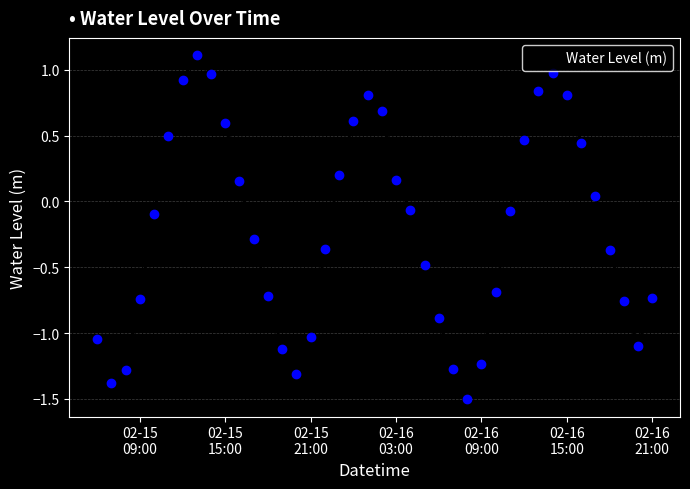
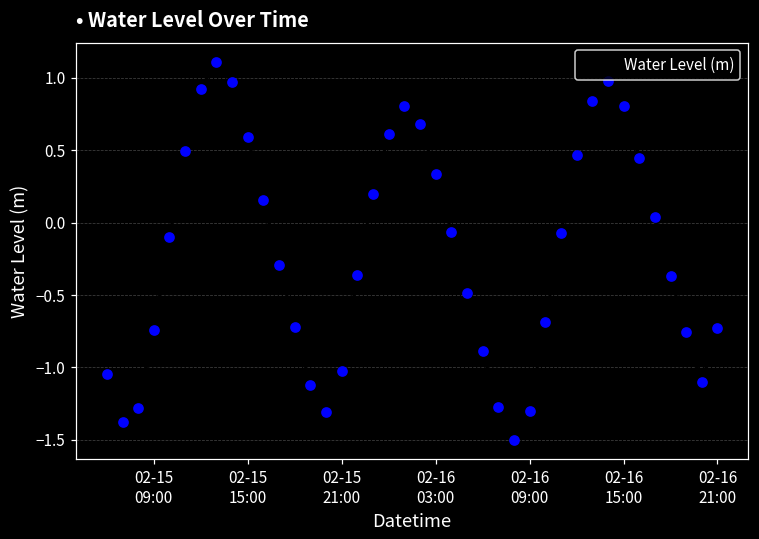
  {
    "02-15 09:00": -0.74,
    "02-15 15:00": 0.59,
    "02-15 21:00": -1.03,
-   "02-16 03:00": 0.17,
-   "02-16 09:00": -1.24,
+   "02-16 03:00": 0.33,
+   "02-16 09:00": -1.30,
    "02-16 15:00": 0.81,
    "02-16 21:00": -0.73
  }
